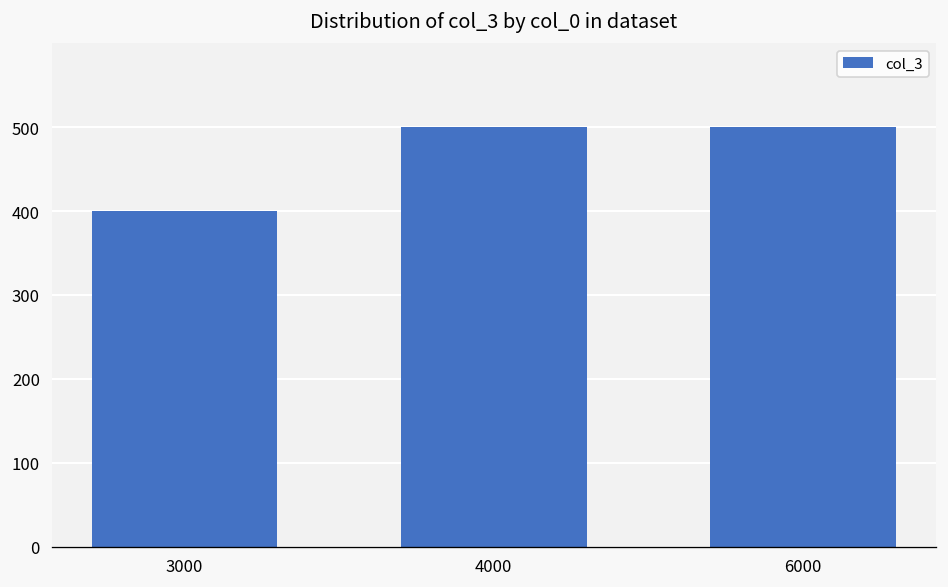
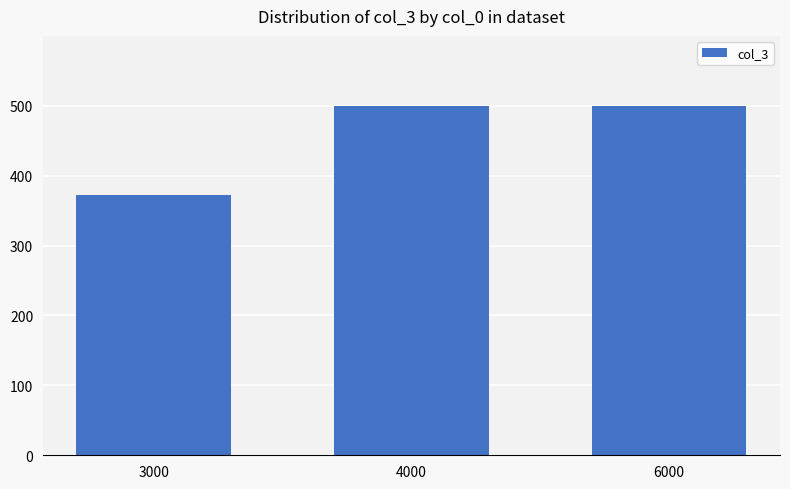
  {
-   "3000": 400,
+   "3000": 370,
    "4000": 500,
    "6000": 500
  }
